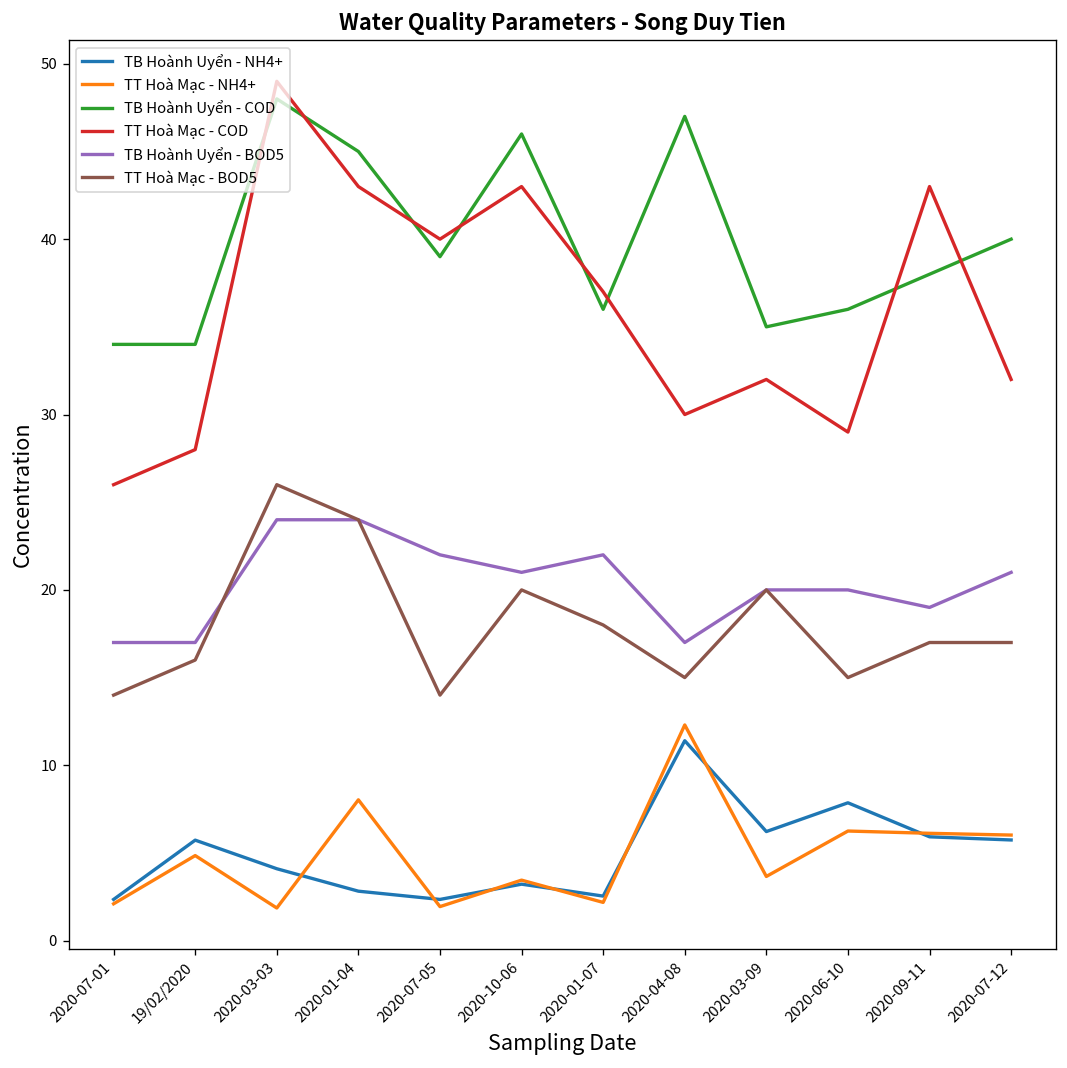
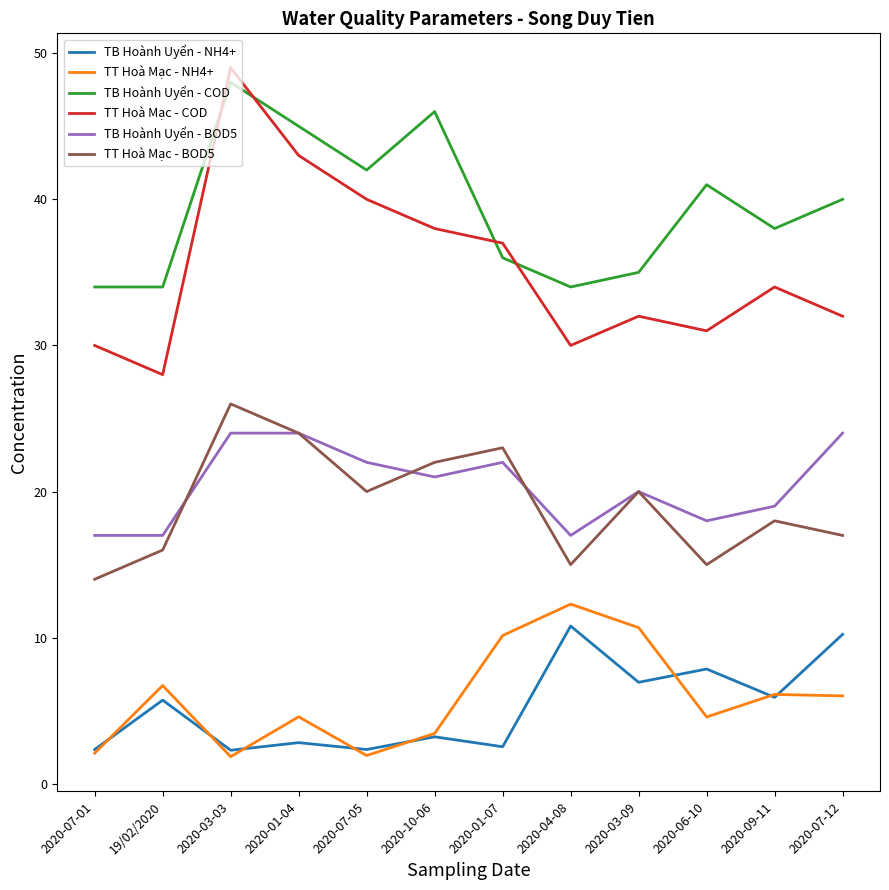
  {
    "TB Hoành Uyển - NH4+": {
      "2020-07-01": 2.4,
      "19/02/2020": 5.7,
-     "2020-03-03": 4.1,
+     "2020-03-03": 2.3,
      "2020-01-04": 2.8,
      "2020-07-05": 2.4,
      "2020-10-06": 3.2,
      "2020-01-07": 2.5,
-     "2020-04-08": 11.4,
-     "2020-03-09": 6.2,
+     "2020-04-08": 10.8,
+     "2020-03-09": 7.0,
      "2020-06-10": 7.9,
      "2020-09-11": 5.9,
-     "2020-07-12": 5.7
+     "2020-07-12": 10.2
    },
    "TT Hoà Mạc - NH4+": {
      "2020-07-01": 2.1,
-     "19/02/2020": 4.9,
+     "19/02/2020": 6.7,
      "2020-03-03": 1.9,
-     "2020-01-04": 8.0,
+     "2020-01-04": 4.6,
      "2020-07-05": 1.9,
      "2020-10-06": 3.5,
-     "2020-01-07": 2.2,
+     "2020-01-07": 10.2,
      "2020-04-08": 12.3,
-     "2020-03-09": 3.7,
-     "2020-06-10": 6.3,
+     "2020-03-09": 10.7,
+     "2020-06-10": 4.6,
      "2020-09-11": 6.1,
      "2020-07-12": 6.0
    },
    "TB Hoành Uyển - COD": {
      "2020-07-01": 34,
      "19/02/2020": 34,
      "2020-01-04": 45,
-     "2020-07-05": 39,
+     "2020-07-05": 42,
      "2020-10-06": 46,
      "2020-01-07": 36,
-     "2020-04-08": 47,
+     "2020-04-08": 34,
      "2020-03-09": 35,
-     "2020-06-10": 36,
+     "2020-06-10": 41,
      "2020-09-11": 38,
      "2020-07-12": 40
    },
    "TT Hoà Mạc - COD": {
-     "2020-07-01": 26,
+     "2020-07-01": 30,
      "19/02/2020": 28,
      "2020-01-04": 43,
      "2020-07-05": 40,
-     "2020-10-06": 43,
+     "2020-10-06": 38,
      "2020-01-07": 37,
      "2020-04-08": 30,
      "2020-03-09": 32,
-     "2020-06-10": 29,
-     "2020-09-11": 43,
+     "2020-06-10": 31,
+     "2020-09-11": 34,
      "2020-07-12": 32
    },
    "TB Hoành Uyển - BOD5": {
      "2020-07-01": 17,
      "19/02/2020": 17,
      "2020-03-03": 24,
      "2020-07-05": 22,
      "2020-10-06": 21,
      "2020-01-07": 22,
      "2020-04-08": 17,
-     "2020-06-10": 20,
+     "2020-06-10": 18,
      "2020-09-11": 19,
-     "2020-07-12": 21
+     "2020-07-12": 24
    },
    "TT Hoà Mạc - BOD5": {
      "2020-07-01": 14,
      "19/02/2020": 16,
      "2020-03-03": 26,
-     "2020-07-05": 14,
-     "2020-10-06": 20,
-     "2020-01-07": 18,
+     "2020-07-05": 20,
+     "2020-10-06": 22,
+     "2020-01-07": 23,
      "2020-04-08": 15,
      "2020-06-10": 15,
-     "2020-09-11": 17,
+     "2020-09-11": 18,
      "2020-07-12": 17
    }
  }
